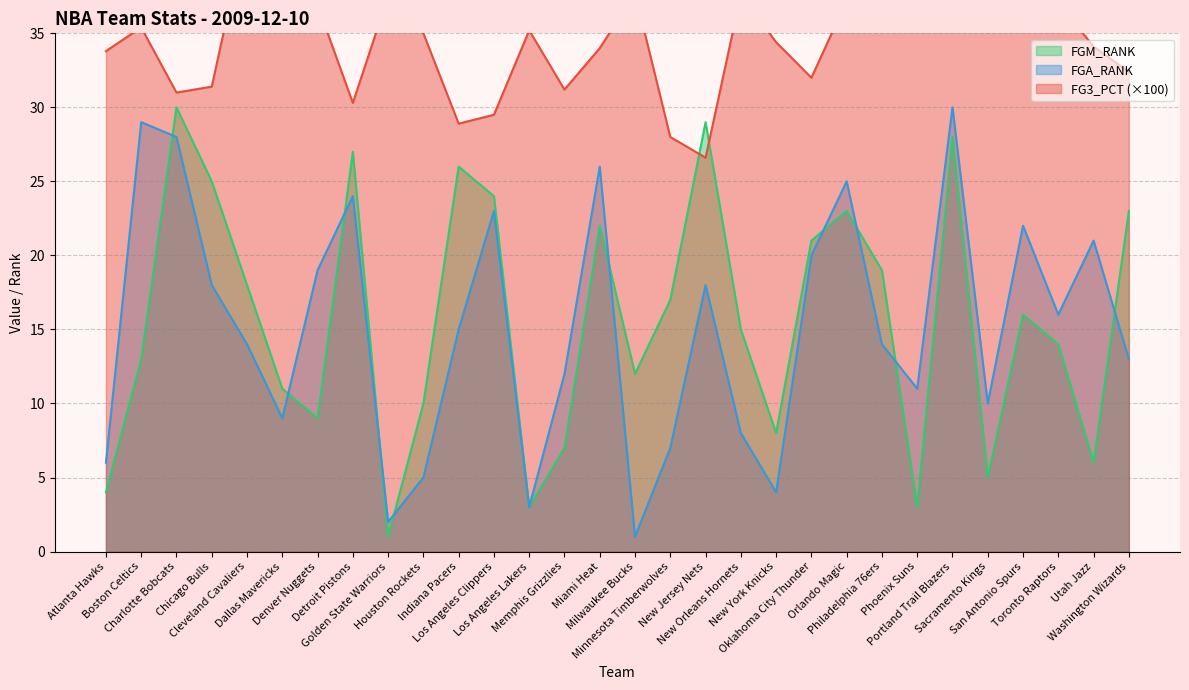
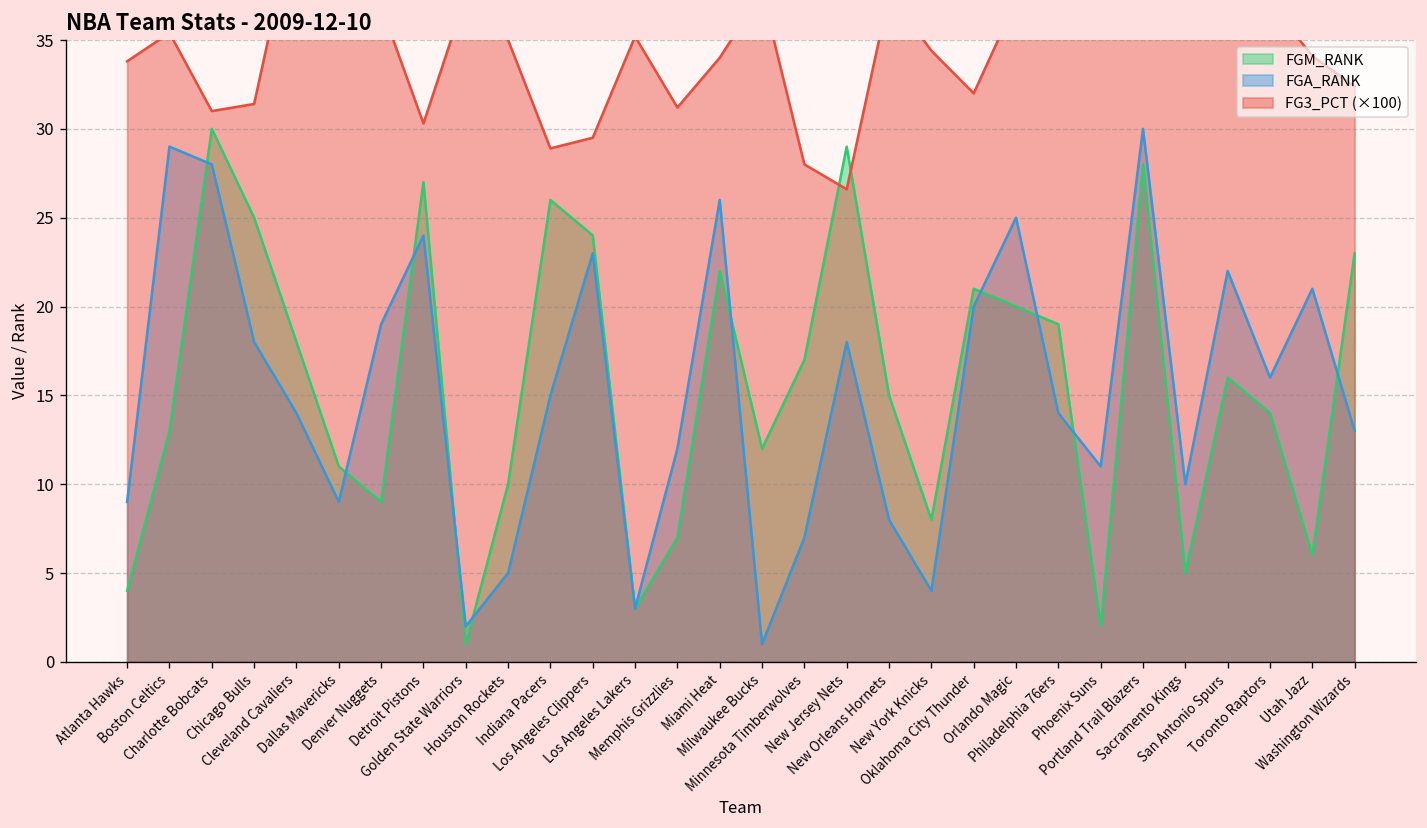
  {
    "FGM_RANK": {
      "Atlanta Hawks": 4,
      "Boston Celtics": 13,
      "Charlotte Bobcats": 30,
      "Chicago Bulls": 25,
      "Cleveland Cavaliers": 18,
      "Dallas Mavericks": 11,
      "Denver Nuggets": 9,
      "Detroit Pistons": 27,
      "Golden State Warriors": 1,
      "Houston Rockets": 10,
      "Indiana Pacers": 26,
      "Los Angeles Clippers": 24,
      "Memphis Grizzlies": 7,
      "Miami Heat": 22,
      "Milwaukee Bucks": 12,
      "Minnesota Timberwolves": 17,
      "New Jersey Nets": 29,
      "New Orleans Hornets": 15,
      "New York Knicks": 8,
      "Oklahoma City Thunder": 21,
-     "Orlando Magic": 23,
+     "Orlando Magic": 20,
      "Philadelphia 76ers": 19,
-     "Phoenix Suns": 3,
+     "Phoenix Suns": 2,
      "Portland Trail Blazers": 28,
      "Sacramento Kings": 5,
      "San Antonio Spurs": 16,
      "Toronto Raptors": 14,
      "Utah Jazz": 6,
      "Washington Wizards": 23
    },
    "FGA_RANK": {
-     "Atlanta Hawks": 6,
+     "Atlanta Hawks": 9,
      "Boston Celtics": 29,
      "Charlotte Bobcats": 28,
      "Chicago Bulls": 18,
      "Cleveland Cavaliers": 14,
      "Dallas Mavericks": 9,
      "Denver Nuggets": 19,
      "Detroit Pistons": 24,
      "Golden State Warriors": 2,
      "Houston Rockets": 5,
      "Indiana Pacers": 15,
      "Los Angeles Clippers": 23,
      "Memphis Grizzlies": 12,
      "Miami Heat": 26,
      "Milwaukee Bucks": 1,
      "Minnesota Timberwolves": 7,
      "New Jersey Nets": 18,
      "New Orleans Hornets": 8,
      "New York Knicks": 4,
      "Oklahoma City Thunder": 20,
      "Orlando Magic": 25,
      "Philadelphia 76ers": 14,
      "Phoenix Suns": 11,
      "Portland Trail Blazers": 30,
      "Sacramento Kings": 10,
      "San Antonio Spurs": 22,
      "Toronto Raptors": 16,
      "Utah Jazz": 21,
      "Washington Wizards": 13
    },
    "FG3_PCT (×100)": {
      "Atlanta Hawks": 33.8,
      "Charlotte Bobcats": 31,
      "Chicago Bulls": 31.4,
      "Detroit Pistons": 30.3,
      "Houston Rockets": 35,
      "Indiana Pacers": 29,
      "Los Angeles Clippers": 29.5,
      "Memphis Grizzlies": 31.2,
      "Miami Heat": 34,
      "Minnesota Timberwolves": 28,
      "New Jersey Nets": 26.6,
      "New York Knicks": 34.4,
      "Oklahoma City Thunder": 32
    }
  }
